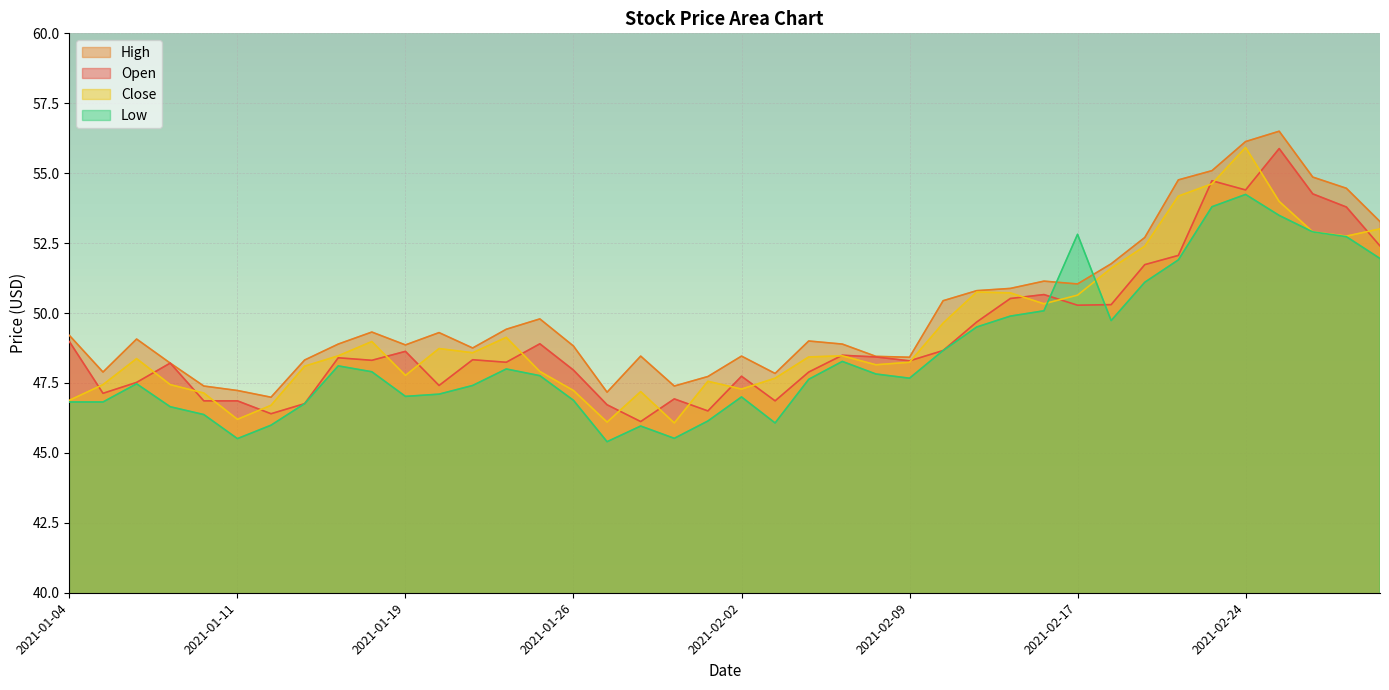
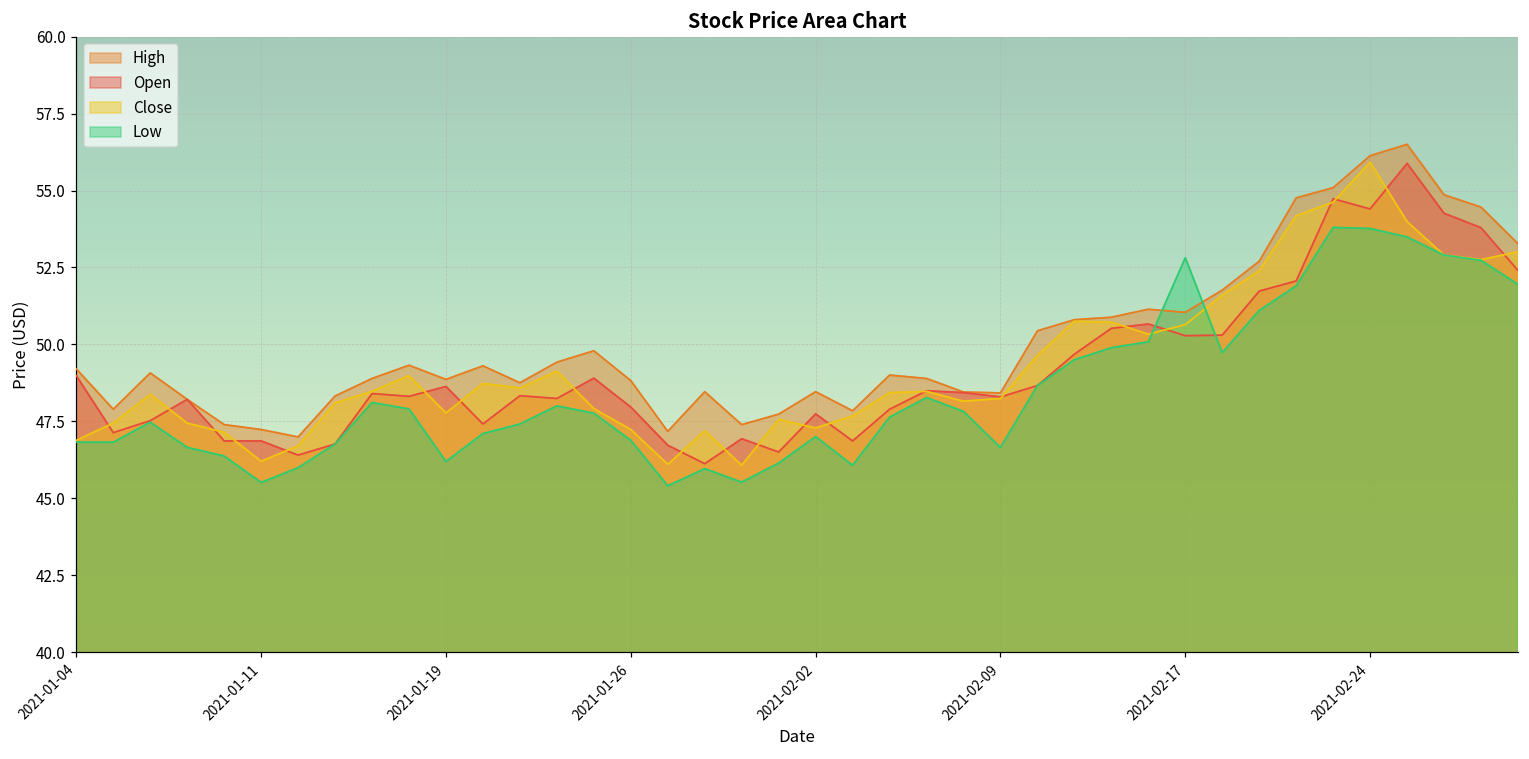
  {
    "Low": {
      "2021-01-11": 45.5,
-     "2021-01-19": 47.0,
+     "2021-01-19": 46.2,
      "2021-01-26": 46.9,
      "2021-02-02": 47.0,
-     "2021-02-09": 47.7,
+     "2021-02-09": 46.6,
      "2021-02-17": 52.8,
-     "2021-02-24": 54.2
+     "2021-02-24": 53.8
    }
  }
